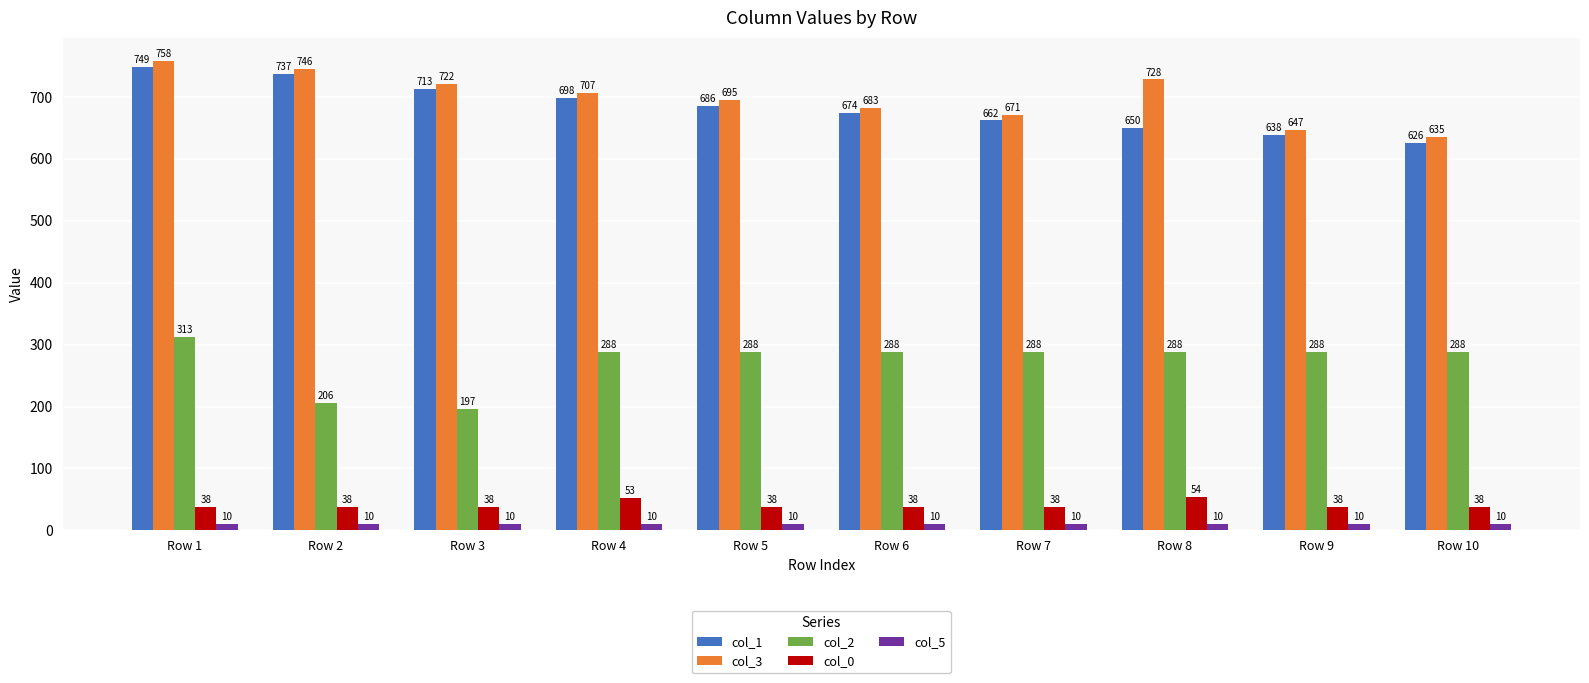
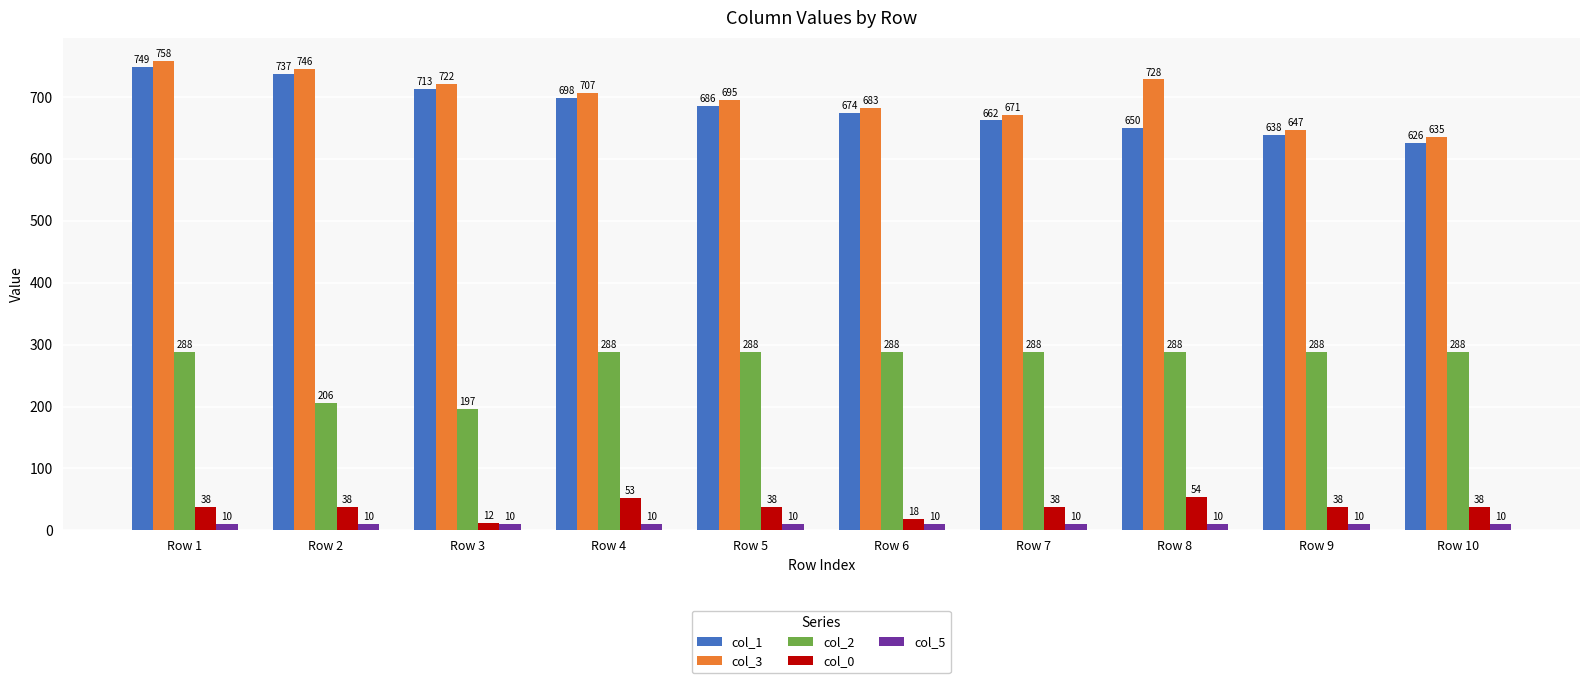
  {
    "col_1": {
      "Row 1": 749,
      "Row 2": 737,
      "Row 3": 713,
      "Row 4": 698,
      "Row 5": 686,
      "Row 6": 674,
      "Row 7": 662,
      "Row 8": 650,
      "Row 9": 638,
      "Row 10": 626
    },
    "col_3": {
      "Row 1": 758,
      "Row 2": 746,
      "Row 3": 722,
      "Row 4": 707,
      "Row 5": 695,
      "Row 6": 683,
      "Row 7": 671,
      "Row 8": 728,
      "Row 9": 647,
      "Row 10": 635
    },
    "col_2": {
-     "Row 1": 313,
+     "Row 1": 288,
      "Row 2": 206,
      "Row 3": 197,
      "Row 4": 288,
      "Row 5": 288,
      "Row 6": 288,
      "Row 7": 288,
      "Row 8": 288,
      "Row 9": 288,
      "Row 10": 288
    },
    "col_0": {
      "Row 1": 38,
      "Row 2": 38,
-     "Row 3": 38,
+     "Row 3": 12,
      "Row 4": 53,
      "Row 5": 38,
-     "Row 6": 38,
+     "Row 6": 18,
      "Row 7": 38,
      "Row 8": 54,
      "Row 9": 38,
      "Row 10": 38
    },
    "col_5": {
      "Row 1": 10,
      "Row 2": 10,
      "Row 3": 10,
      "Row 4": 10,
      "Row 5": 10,
      "Row 6": 10,
      "Row 7": 10,
      "Row 8": 10,
      "Row 9": 10,
      "Row 10": 10
    }
  }
